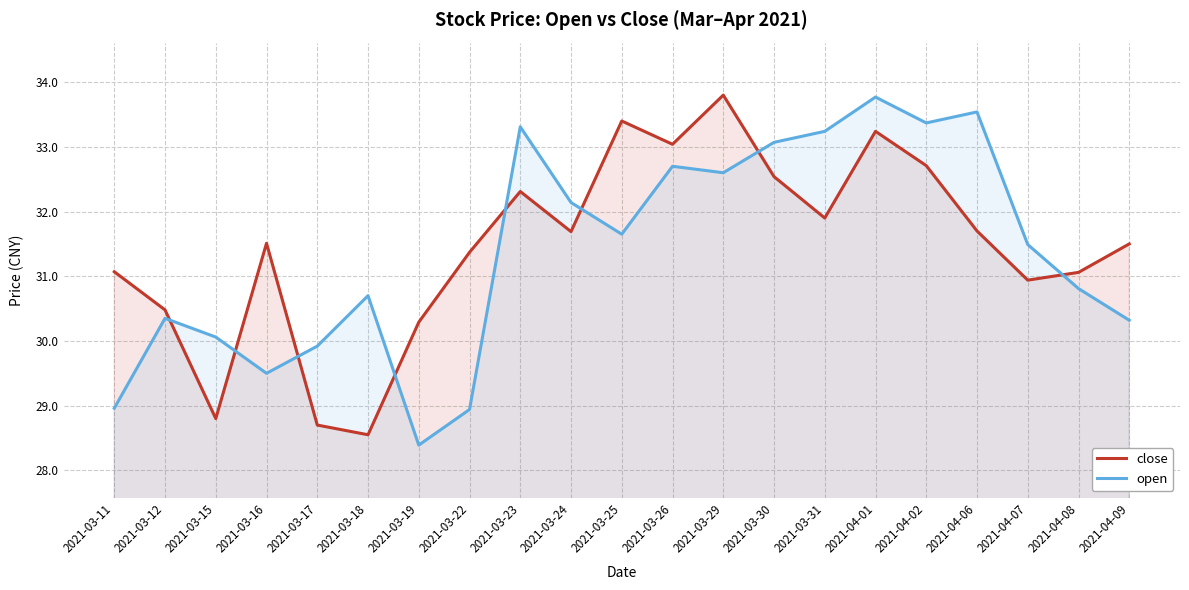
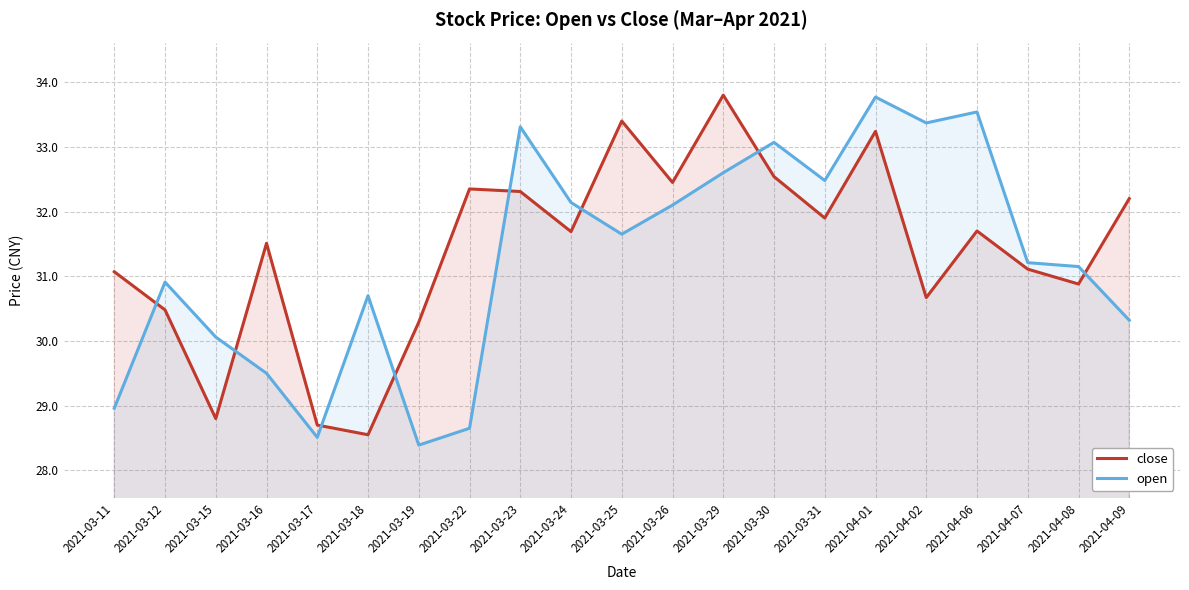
  {
    "close": {
      "2021-03-11": 31.1,
      "2021-03-12": 30.5,
      "2021-03-15": 28.8,
      "2021-03-16": 31.5,
      "2021-03-17": 28.7,
      "2021-03-18": 28.6,
      "2021-03-19": 30.3,
-     "2021-03-22": 31.4,
+     "2021-03-22": 32.4,
      "2021-03-23": 32.3,
      "2021-03-24": 31.7,
      "2021-03-25": 33.4,
-     "2021-03-26": 33.0,
+     "2021-03-26": 32.5,
      "2021-03-29": 33.8,
      "2021-03-30": 32.5,
      "2021-03-31": 31.9,
      "2021-04-01": 33.2,
-     "2021-04-02": 32.7,
+     "2021-04-02": 30.7,
      "2021-04-06": 31.7,
-     "2021-04-07": 30.9,
-     "2021-04-08": 31.1,
-     "2021-04-09": 31.5
+     "2021-04-07": 31.1,
+     "2021-04-08": 30.9,
+     "2021-04-09": 32.2
    },
    "open": {
      "2021-03-11": 29.0,
-     "2021-03-12": 30.4,
+     "2021-03-12": 30.9,
      "2021-03-15": 30.1,
      "2021-03-16": 29.5,
-     "2021-03-17": 29.9,
+     "2021-03-17": 28.5,
      "2021-03-18": 30.7,
      "2021-03-19": 28.4,
-     "2021-03-22": 28.9,
+     "2021-03-22": 28.7,
      "2021-03-23": 33.3,
      "2021-03-24": 32.1,
      "2021-03-25": 31.7,
-     "2021-03-26": 32.7,
+     "2021-03-26": 32.1,
      "2021-03-29": 32.6,
      "2021-03-30": 33.1,
-     "2021-03-31": 33.2,
+     "2021-03-31": 32.5,
      "2021-04-01": 33.8,
      "2021-04-02": 33.4,
      "2021-04-06": 33.5,
-     "2021-04-07": 31.5,
-     "2021-04-08": 30.8,
+     "2021-04-07": 31.2,
+     "2021-04-08": 31.2,
      "2021-04-09": 30.3
    }
  }
